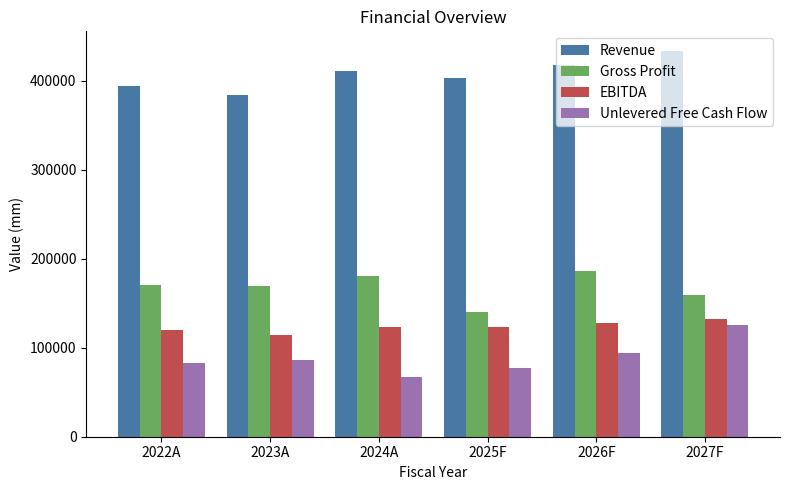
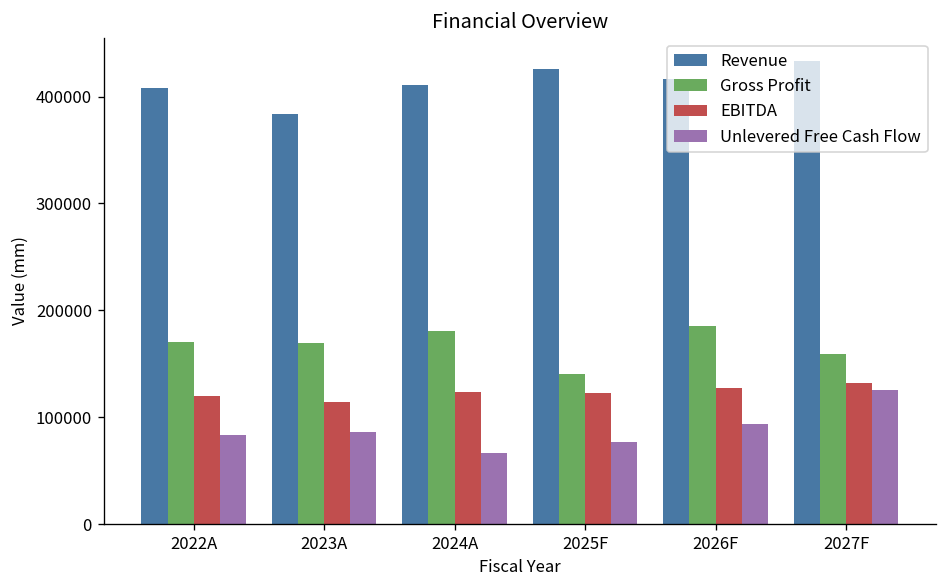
  {
    "Revenue": {
-     "2022A": 390000,
+     "2022A": 410000,
      "2023A": 380000,
      "2024A": 410000,
-     "2025F": 400000
+     "2025F": 430000
    },
    "Gross Profit": {
      "2022A": 170000,
      "2023A": 170000,
      "2024A": 180000,
      "2025F": 140000,
      "2026F": 190000,
      "2027F": 160000
    },
    "EBITDA": {
      "2022A": 120000,
      "2023A": 110000,
      "2024A": 120000,
      "2025F": 120000,
      "2026F": 130000,
      "2027F": 130000
    },
    "Unlevered Free Cash Flow": {
      "2022A": 80000,
      "2023A": 90000,
      "2024A": 70000,
      "2025F": 80000,
      "2026F": 90000,
      "2027F": 130000
    }
  }
